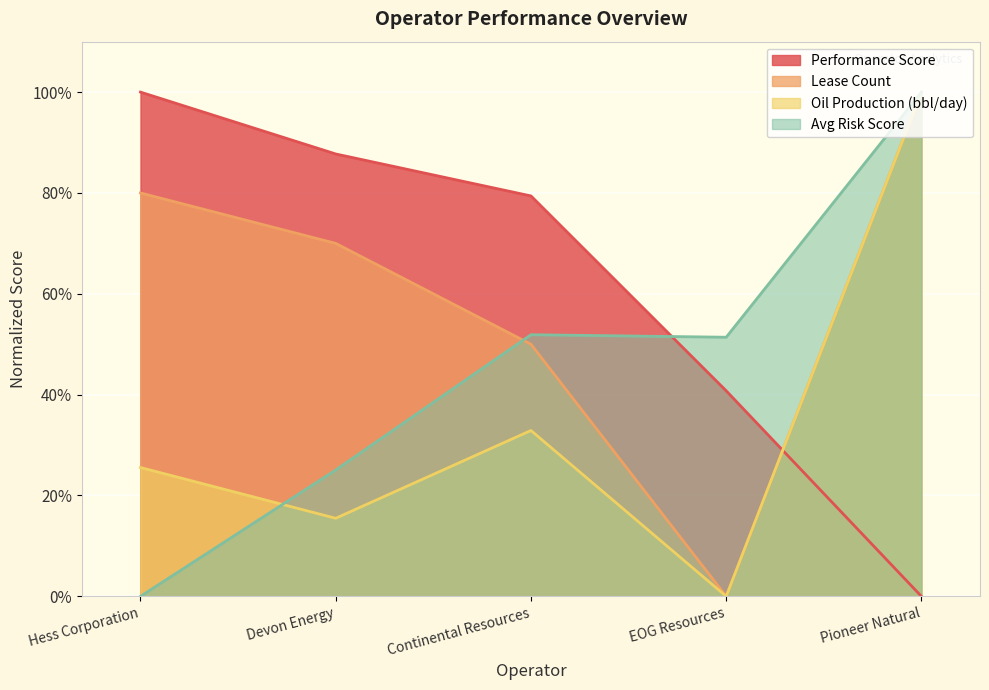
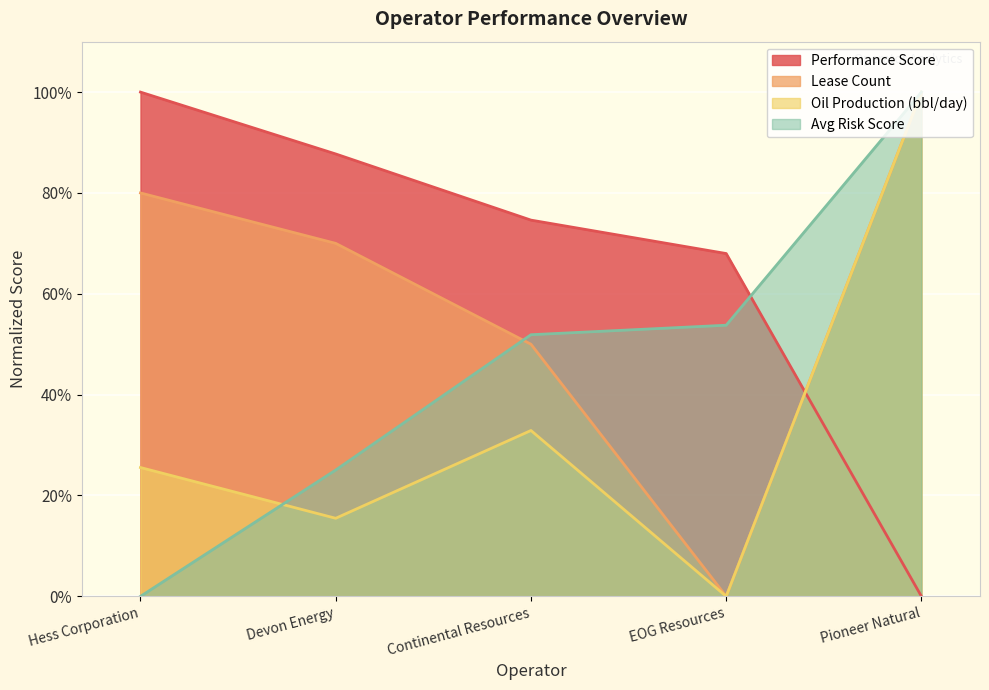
  {
    "Performance Score": {
      "Hess Corporation": "100%",
      "Devon Energy": "88%",
-     "Continental Resources": "79%",
-     "EOG Resources": "41%",
+     "Continental Resources": "75%",
+     "EOG Resources": "68%",
      "Pioneer Natural": "0%"
    },
    "Avg Risk Score": {
      "Hess Corporation": "0%",
      "Devon Energy": "25%",
      "Continental Resources": "52%",
-     "EOG Resources": "51%"
+     "EOG Resources": "54%"
    }
  }
